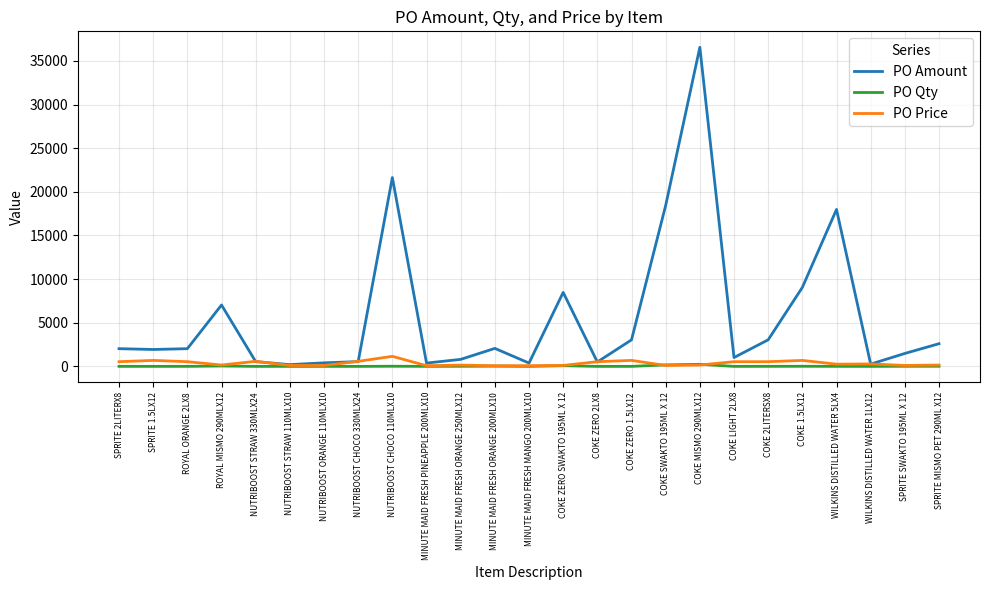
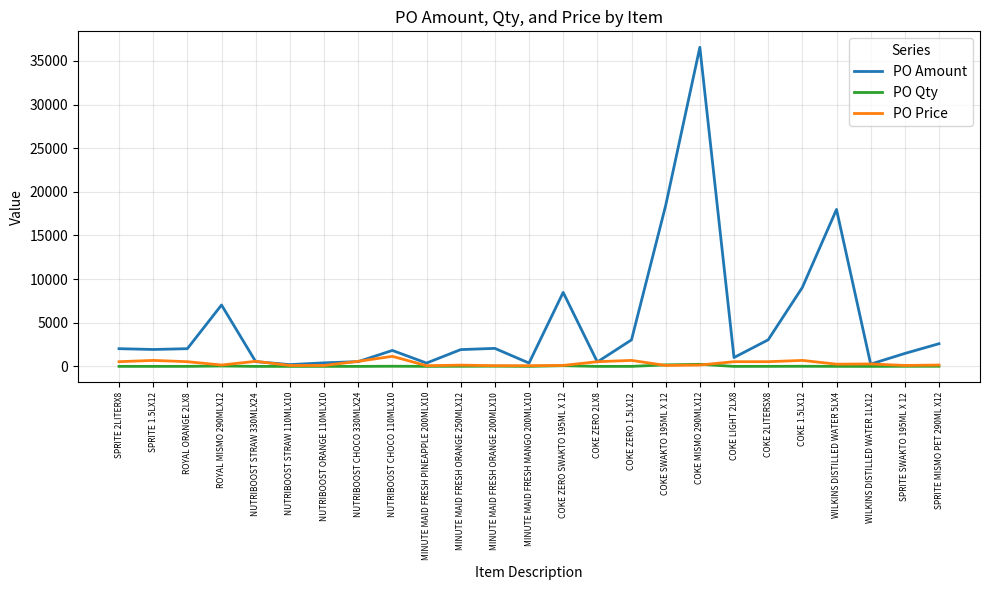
  {
    "PO Amount": {
      "SPRITE 2LITERX8": 2000,
      "SPRITE 1.5LX12": 2000,
      "ROYAL ORANGE 2LX8": 2000,
      "ROYAL MISMO 290MLX12": 7000,
      "NUTRIBOOST ORANGE 110MLX10": 0,
-     "NUTRIBOOST CHOCO 110MLX10": 22000,
+     "NUTRIBOOST CHOCO 110MLX10": 2000,
      "MINUTE MAID FRESH PINEAPPLE 200MLX10": 0,
-     "MINUTE MAID FRESH ORANGE 250MLX12": 1000,
+     "MINUTE MAID FRESH ORANGE 250MLX12": 2000,
      "MINUTE MAID FRESH ORANGE 200MLX10": 2000,
      "MINUTE MAID FRESH MANGO 200MLX10": 0,
      "COKE ZERO SWAKTO 195ML X 12": 8000,
      "COKE ZERO 1.5LX12": 3000,
      "COKE SWAKTO 195ML X 12": 18000,
      "COKE MISMO 290MLX12": 37000,
      "COKE LIGHT 2LX8": 1000,
      "COKE 2LITERSX8": 3000,
      "COKE 1.5LX12": 9000,
      "WILKINS DISTILLED WATER 5LX4": 18000,
      "SPRITE SWAKTO 195ML X 12": 1000,
      "SPRITE MISMO PET 290ML X12": 3000
    },
    "PO Qty": {
      "SPRITE 2LITERX8": 0,
      "SPRITE 1.5LX12": 0,
      "ROYAL ORANGE 2LX8": 0,
      "NUTRIBOOST STRAW 330MLX24": 0,
      "NUTRIBOOST CHOCO 330MLX24": 0,
      "NUTRIBOOST CHOCO 110MLX10": 0,
      "COKE ZERO 2LX8": 0,
      "COKE ZERO 1.5LX12": 0,
      "COKE LIGHT 2LX8": 0,
      "COKE 2LITERSX8": 0,
      "COKE 1.5LX12": 0
    },
    "PO Price": {
      "SPRITE 2LITERX8": 1000,
      "SPRITE 1.5LX12": 1000,
      "ROYAL ORANGE 2LX8": 1000,
      "NUTRIBOOST CHOCO 110MLX10": 1000,
      "COKE ZERO 1.5LX12": 1000,
      "COKE LIGHT 2LX8": 1000,
      "COKE 2LITERSX8": 1000,
      "COKE 1.5LX12": 1000
    }
  }
